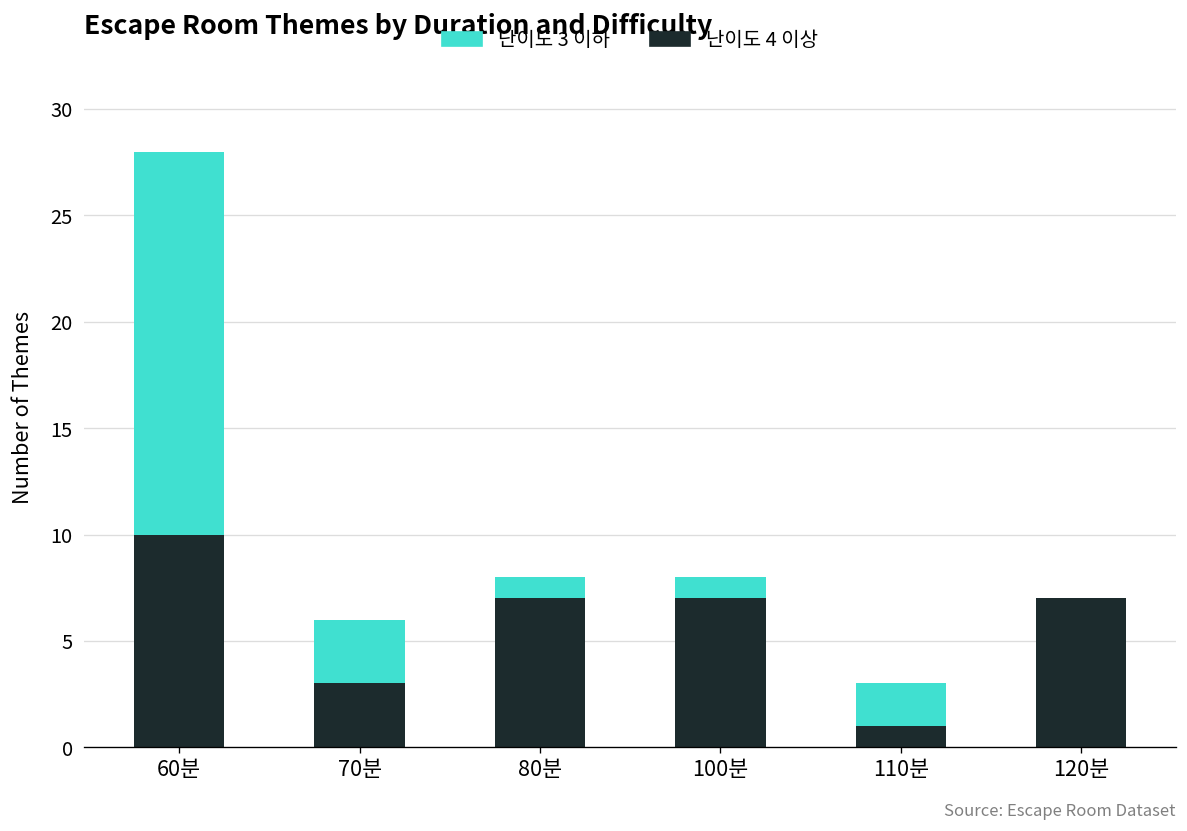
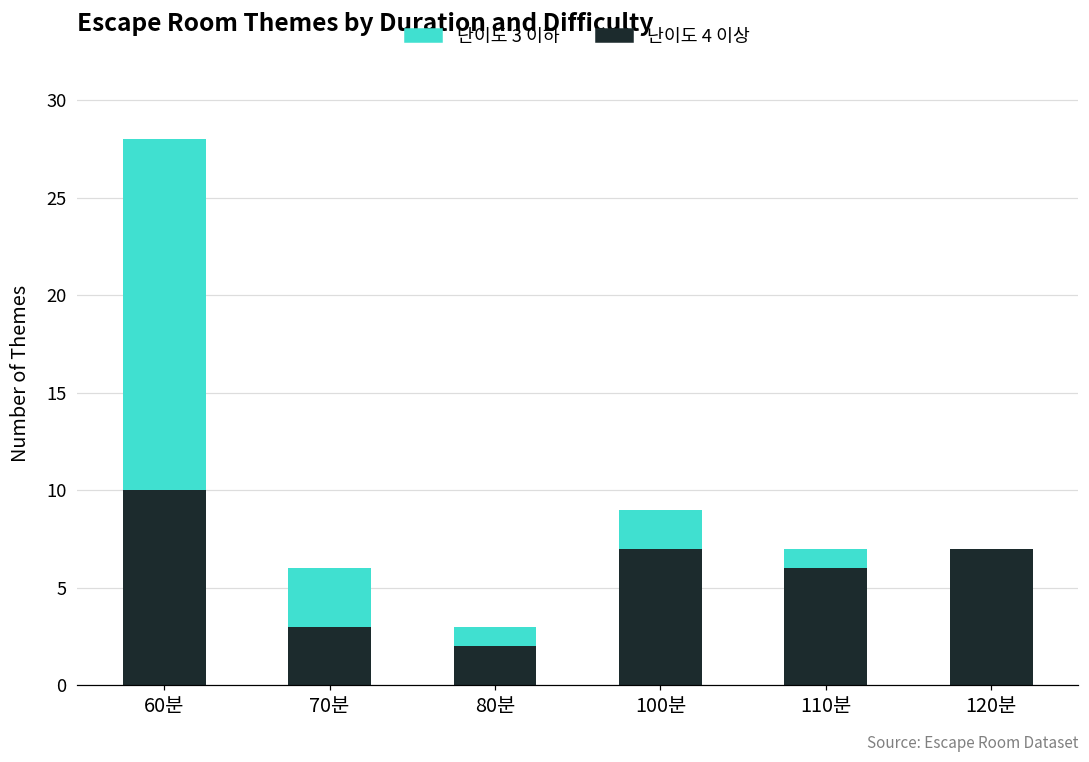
  {
    "난이도 4 이상": {
      "60분": 10,
      "70분": 3,
-     "80분": 7,
+     "80분": 2,
      "100분": 7,
-     "110분": 1,
+     "110분": 6,
      "120분": 7
    },
    "난이도 3 이하": {
      "60분": 18,
      "70분": 3,
      "80분": 1,
-     "100분": 1,
-     "110분": 2,
+     "100분": 2,
+     "110분": 1,
      "120분": 0
    }
  }
